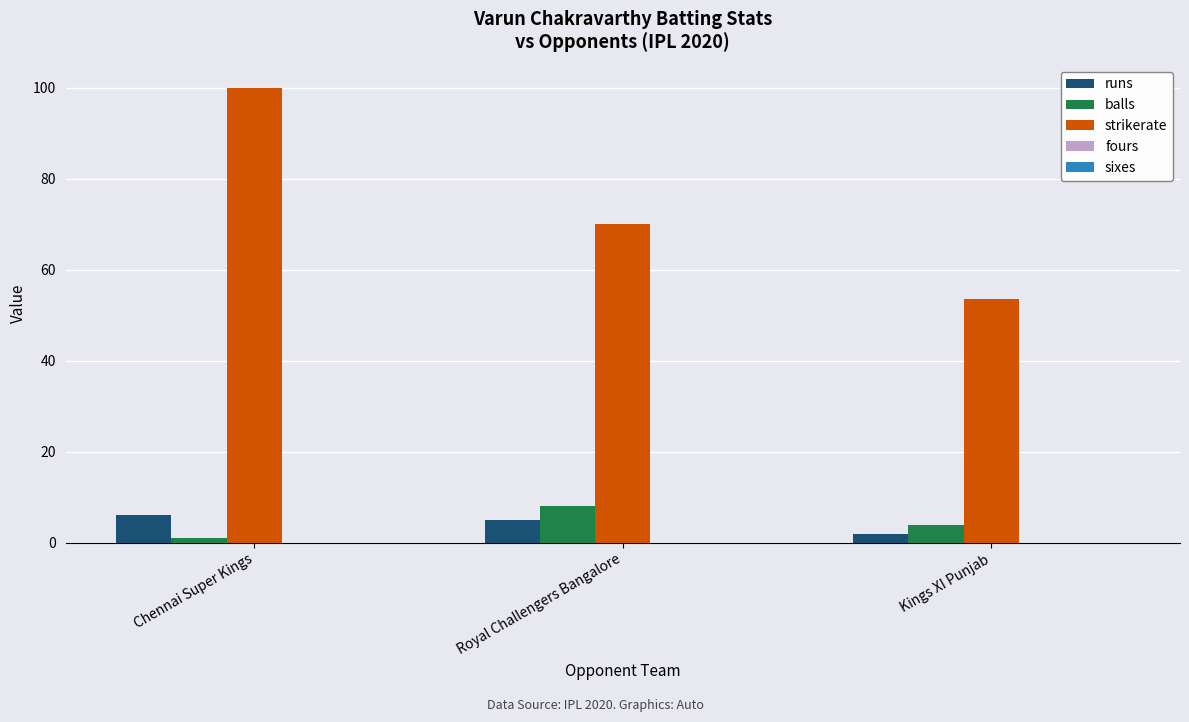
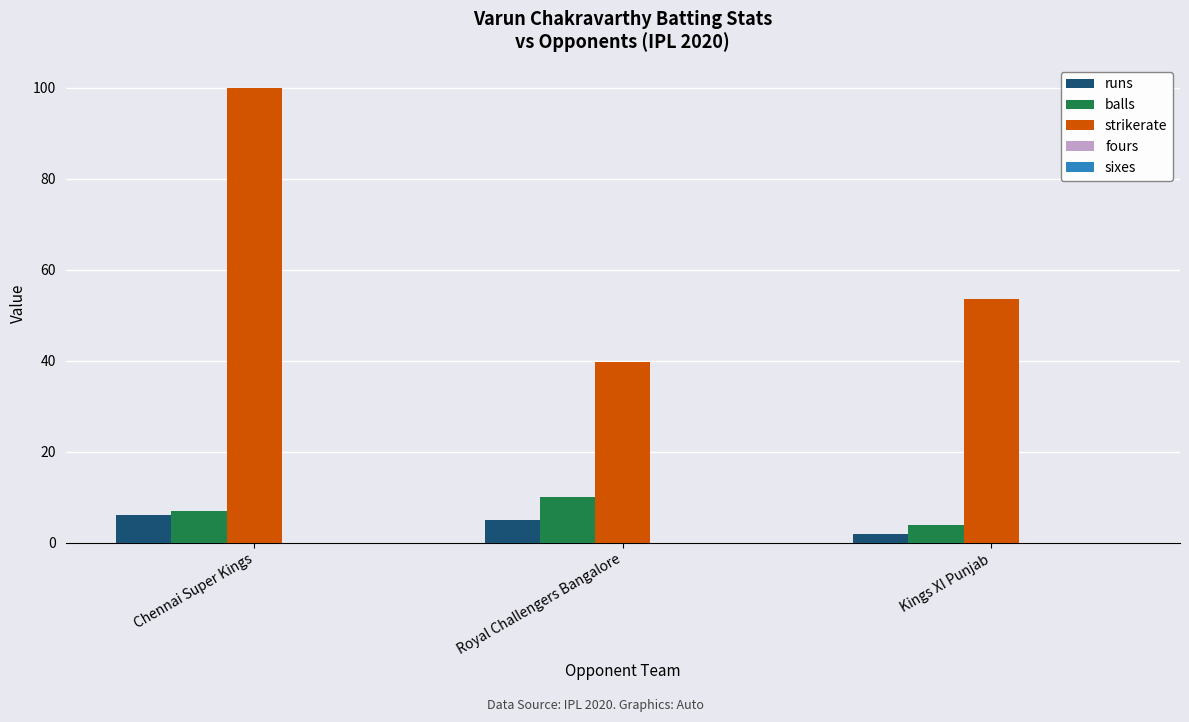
  {
    "runs": {
      "Chennai Super Kings": 6,
      "Royal Challengers Bangalore": 5,
      "Kings XI Punjab": 2
    },
    "balls": {
-     "Chennai Super Kings": 1,
-     "Royal Challengers Bangalore": 8,
+     "Chennai Super Kings": 7,
+     "Royal Challengers Bangalore": 10,
      "Kings XI Punjab": 4
    },
    "strikerate": {
      "Chennai Super Kings": 100,
-     "Royal Challengers Bangalore": 70,
+     "Royal Challengers Bangalore": 40,
      "Kings XI Punjab": 54
    },
    "fours": {
      "Chennai Super Kings": 0,
      "Royal Challengers Bangalore": 0,
      "Kings XI Punjab": 0
    },
    "sixes": {
      "Chennai Super Kings": 0,
      "Royal Challengers Bangalore": 0,
      "Kings XI Punjab": 0
    }
  }
